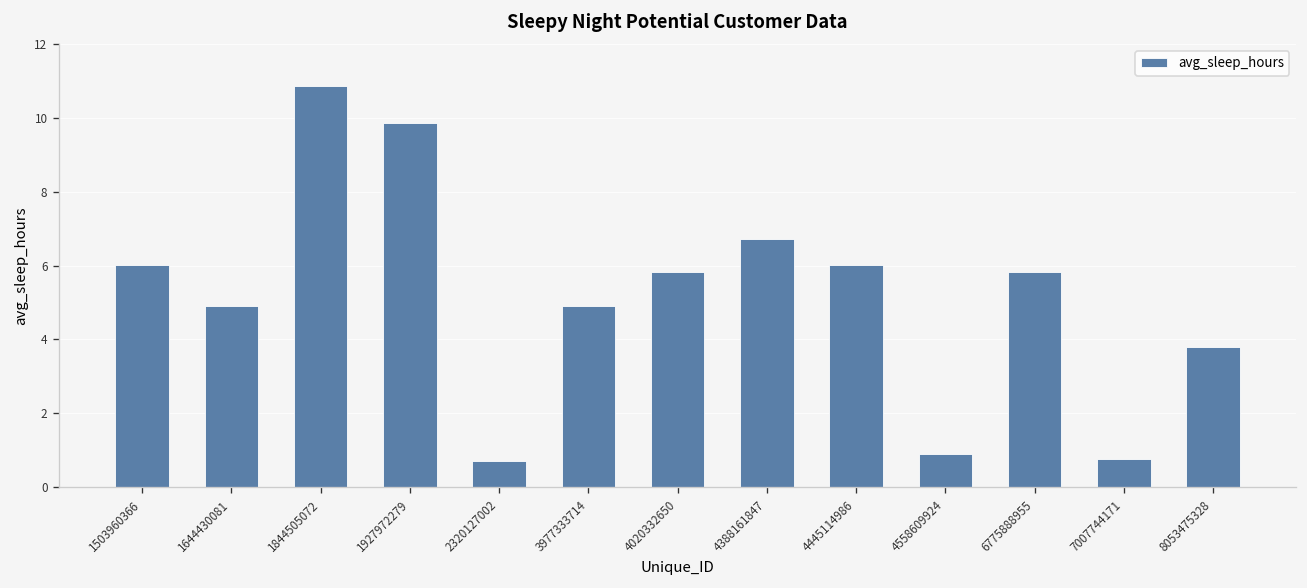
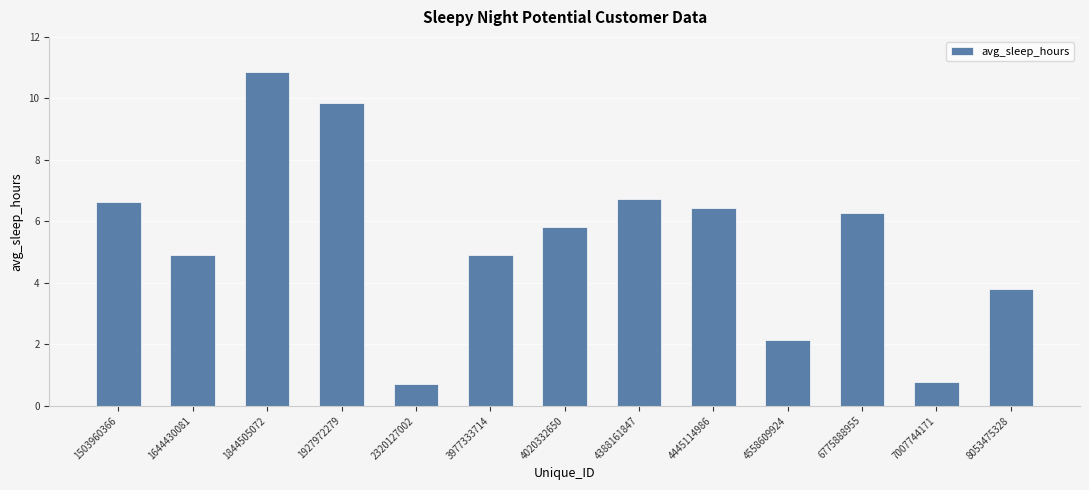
  {
-   "1503960366": 6.0,
+   "1503960366": 6.6,
    "1644430081": 4.9,
    "1844505072": 10.9,
    "1927972279": 9.9,
    "2320127002": 0.7,
    "3977333714": 4.9,
    "4020332650": 5.8,
    "4388161847": 6.7,
-   "4445114986": 6.0,
-   "4558609924": 0.9,
-   "6775888955": 5.8,
+   "4445114986": 6.4,
+   "4558609924": 2.1,
+   "6775888955": 6.3,
    "7007744171": 0.8,
    "8053475328": 3.8
  }
